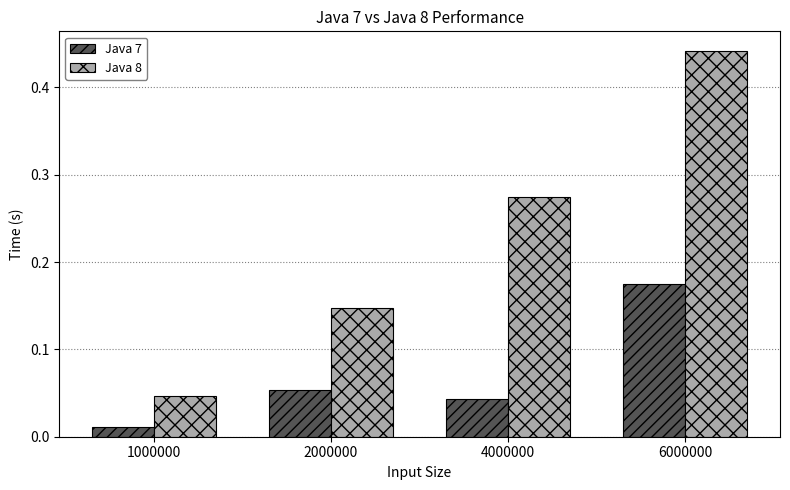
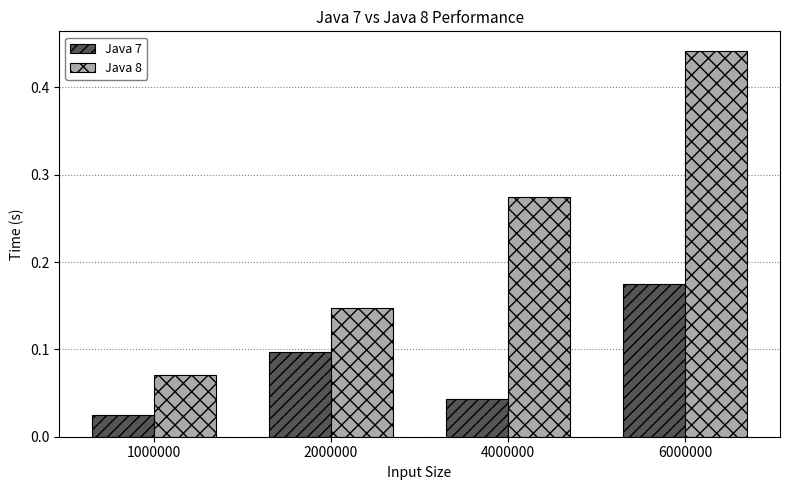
  {
    "Java 7": {
-     "1000000": 0.01,
-     "2000000": 0.05,
+     "1000000": 0.02,
+     "2000000": 0.10,
      "4000000": 0.04,
      "6000000": 0.17
    },
    "Java 8": {
-     "1000000": 0.05,
+     "1000000": 0.07,
      "2000000": 0.15,
      "4000000": 0.27,
      "6000000": 0.44
    }
  }
